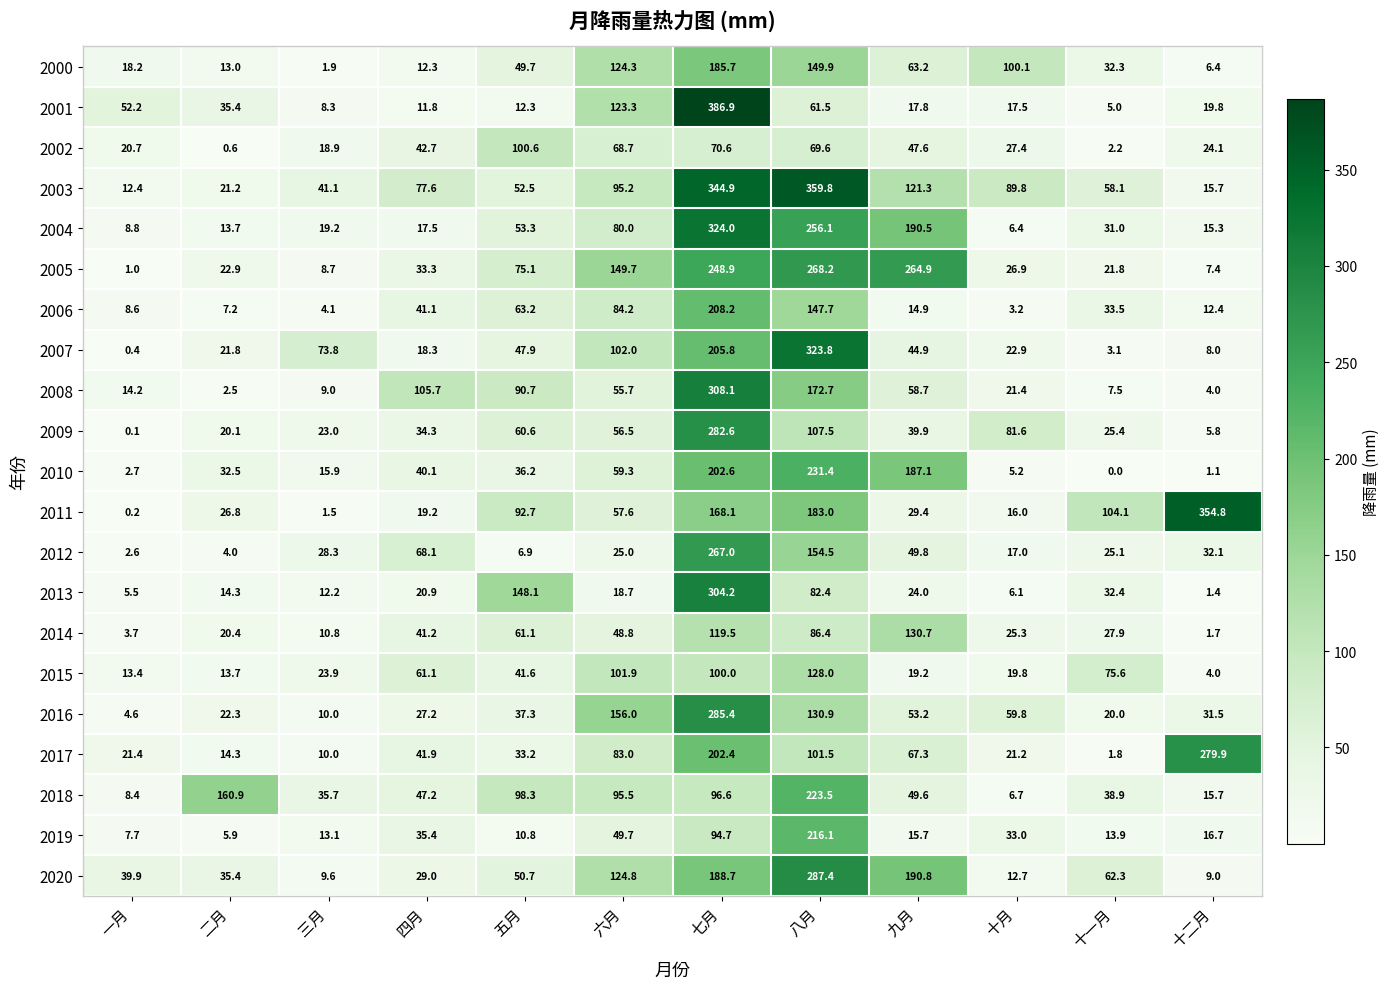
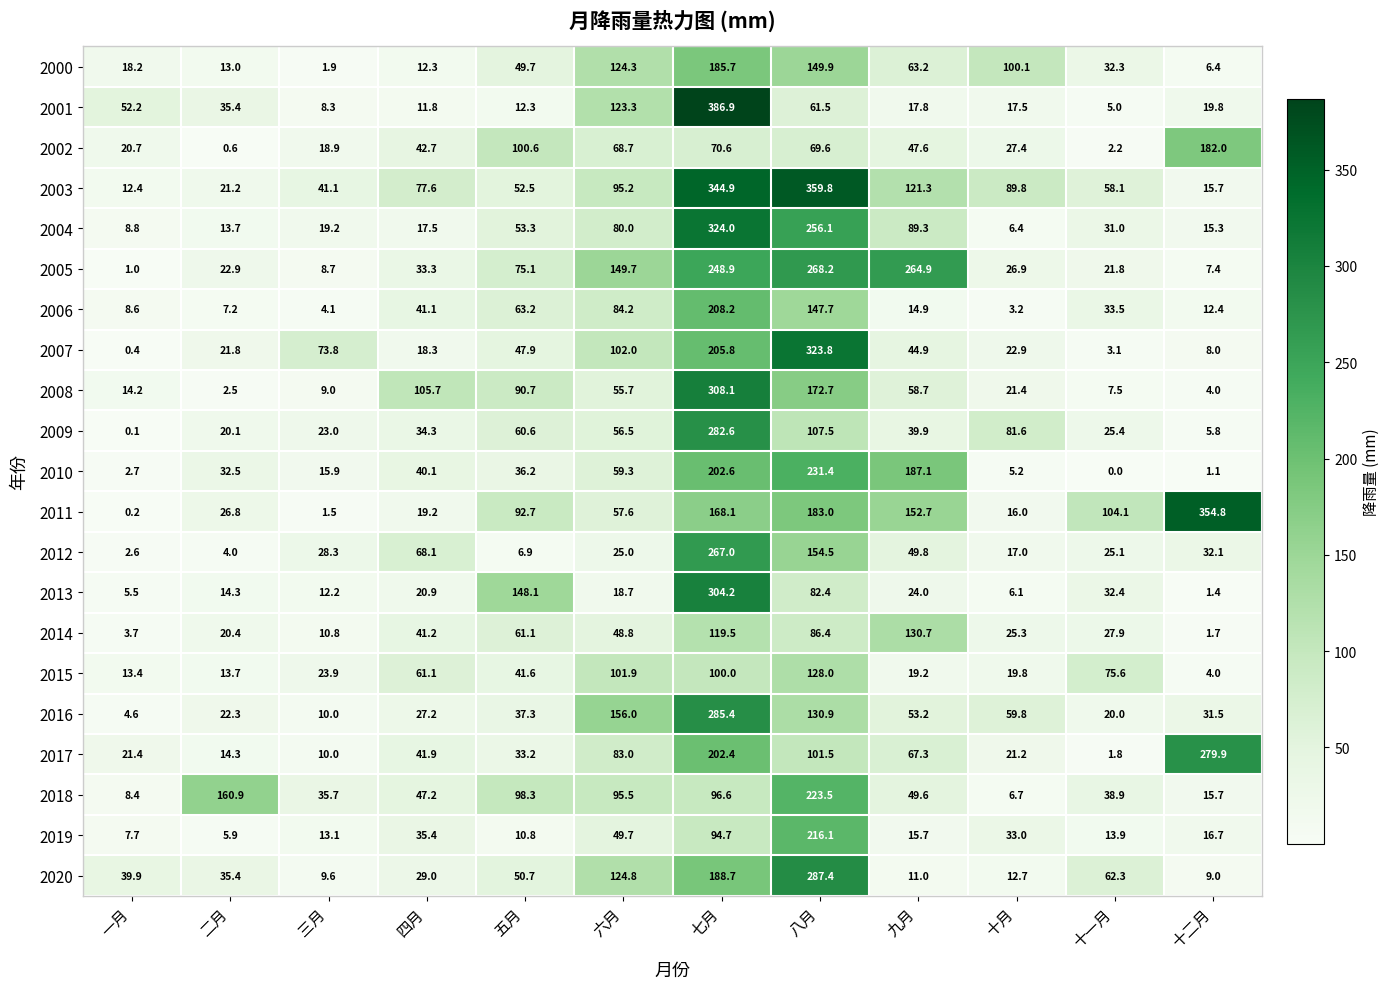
  {
    "2002": {
      "一月": 20.7,
      "二月": 0.6,
      "三月": 18.9,
      "四月": 42.7,
      "五月": 100.6,
      "六月": 68.7,
      "七月": 70.6,
      "八月": 69.6,
      "九月": 47.6,
      "十月": 27.4,
      "十一月": 2.2,
-     "十二月": 24.1
+     "十二月": 182.0
    },
    "2004": {
      "一月": 8.8,
      "二月": 13.7,
      "三月": 19.2,
      "四月": 17.5,
      "五月": 53.3,
      "六月": 80.0,
      "七月": 324.0,
      "八月": 256.1,
-     "九月": 190.5,
+     "九月": 89.3,
      "十月": 6.4,
      "十一月": 31.0,
      "十二月": 15.3
    },
    "2011": {
      "一月": 0.2,
      "二月": 26.8,
      "三月": 1.5,
      "四月": 19.2,
      "五月": 92.7,
      "六月": 57.6,
      "七月": 168.1,
      "八月": 183.0,
-     "九月": 29.4,
+     "九月": 152.7,
      "十月": 16.0,
      "十一月": 104.1,
      "十二月": 354.8
    },
    "2020": {
      "一月": 39.9,
      "二月": 35.4,
      "三月": 9.6,
      "四月": 29.0,
      "五月": 50.7,
      "六月": 124.8,
      "七月": 188.7,
      "八月": 287.4,
-     "九月": 190.8,
+     "九月": 11.0,
      "十月": 12.7,
      "十一月": 62.3,
      "十二月": 9.0
    }
  }
